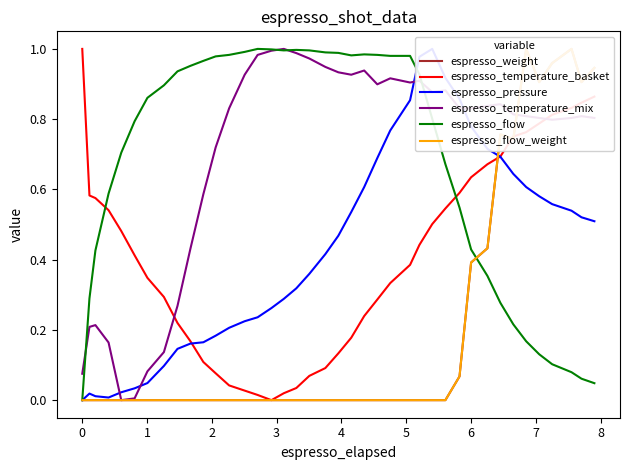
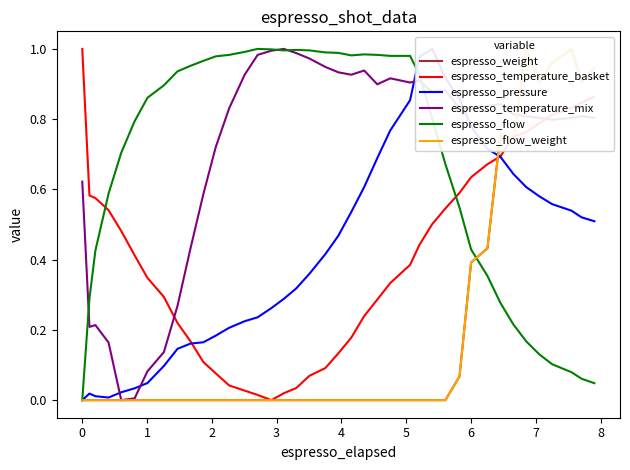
  {
    "espresso_temperature_basket": {
      "0": 1.00
    },
    "espresso_temperature_mix": {
-     "0": 0.08
+     "0": 0.62
    }
  }
